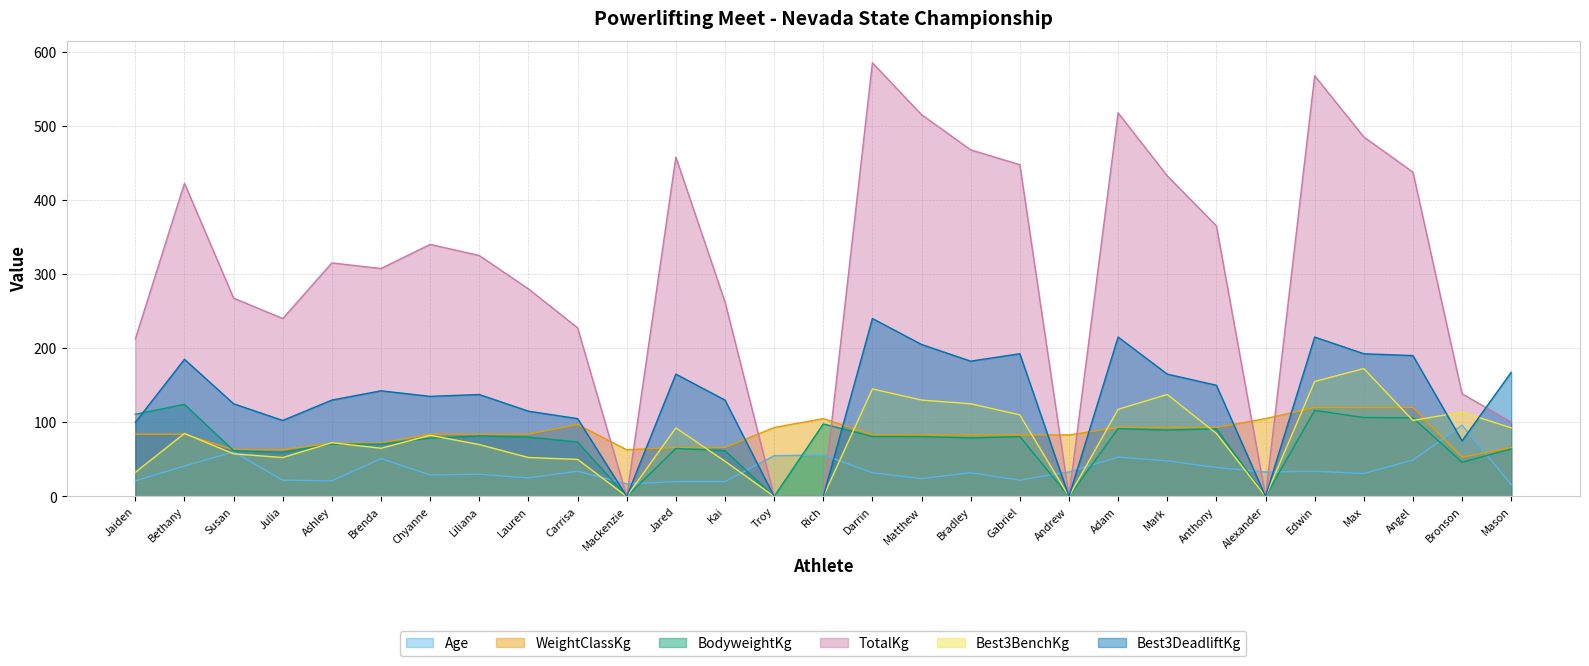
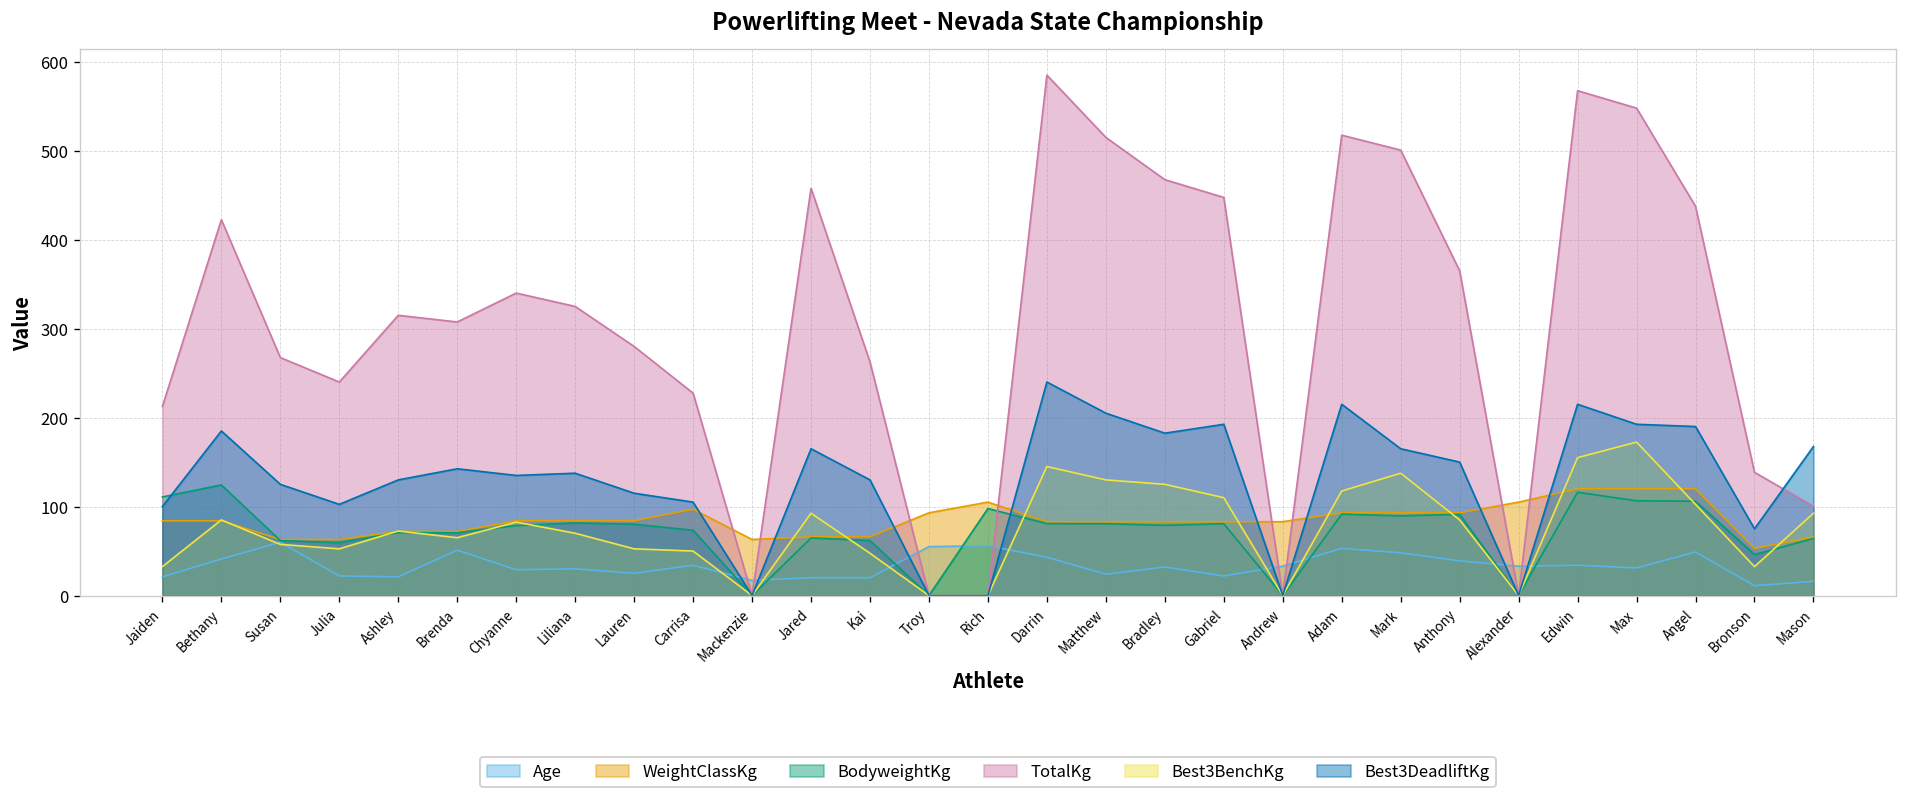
  {
    "Age": {
      "Jaiden": 20,
      "Bethany": 40,
      "Julia": 20,
      "Ashley": 20,
      "Brenda": 50,
      "Chyanne": 30,
      "Liliana": 30,
      "Lauren": 30,
      "Carrisa": 30,
      "Mackenzie": 20,
      "Jared": 20,
      "Kai": 20,
      "Troy": 60,
      "Rich": 60,
-     "Darrin": 30,
+     "Darrin": 40,
      "Matthew": 20,
      "Bradley": 30,
      "Gabriel": 20,
      "Andrew": 30,
      "Adam": 50,
      "Mark": 50,
      "Anthony": 40,
      "Alexander": 30,
      "Edwin": 30,
      "Max": 30,
      "Angel": 50,
-     "Bronson": 100,
+     "Bronson": 10,
      "Mason": 20
    },
    "WeightClassKg": {
      "Jaiden": 80,
      "Julia": 60,
      "Lauren": 80,
      "Carrisa": 100,
      "Mackenzie": 60,
      "Kai": 70,
      "Troy": 90,
      "Rich": 110,
      "Bradley": 80,
      "Andrew": 80,
      "Mark": 90,
      "Alexander": 110,
      "Edwin": 120,
      "Max": 120,
      "Angel": 120,
      "Bronson": 50
    },
    "TotalKg": {
      "Jaiden": 210,
      "Bethany": 420,
      "Susan": 270,
      "Julia": 240,
      "Ashley": 320,
      "Brenda": 310,
      "Chyanne": 340,
      "Liliana": 330,
      "Lauren": 280,
      "Carrisa": 230,
      "Jared": 460,
      "Kai": 260,
      "Darrin": 590,
      "Matthew": 520,
      "Bradley": 470,
      "Gabriel": 450,
      "Adam": 520,
-     "Mark": 430,
+     "Mark": 500,
      "Anthony": 370,
      "Edwin": 570,
-     "Max": 490,
+     "Max": 550,
      "Angel": 440,
      "Bronson": 140,
      "Mason": 100
    },
    "Best3BenchKg": {
      "Jaiden": 30,
      "Julia": 50,
      "Brenda": 70,
      "Liliana": 70,
      "Lauren": 50,
      "Carrisa": 50,
      "Jared": 90,
      "Kai": 50,
      "Darrin": 150,
      "Matthew": 130,
      "Bradley": 130,
      "Gabriel": 110,
      "Adam": 120,
      "Mark": 140,
      "Anthony": 90,
      "Edwin": 160,
      "Max": 170,
      "Angel": 100,
-     "Bronson": 110,
+     "Bronson": 30,
      "Mason": 90
    }
  }
